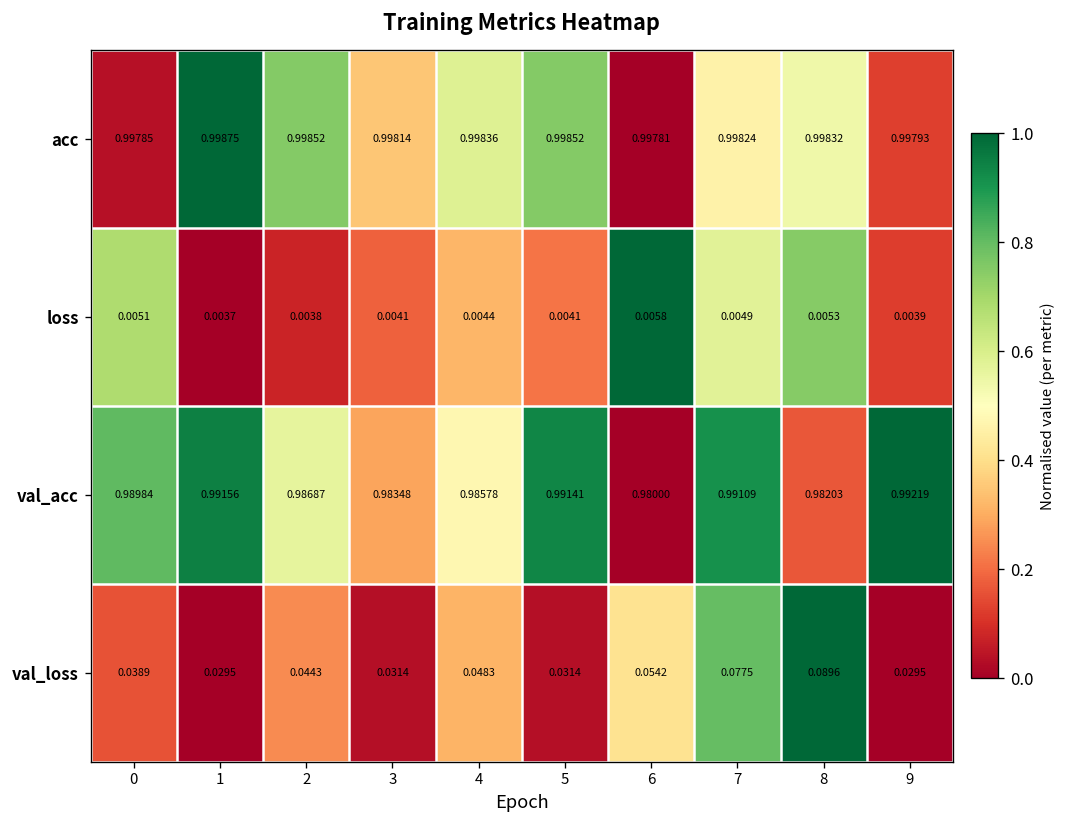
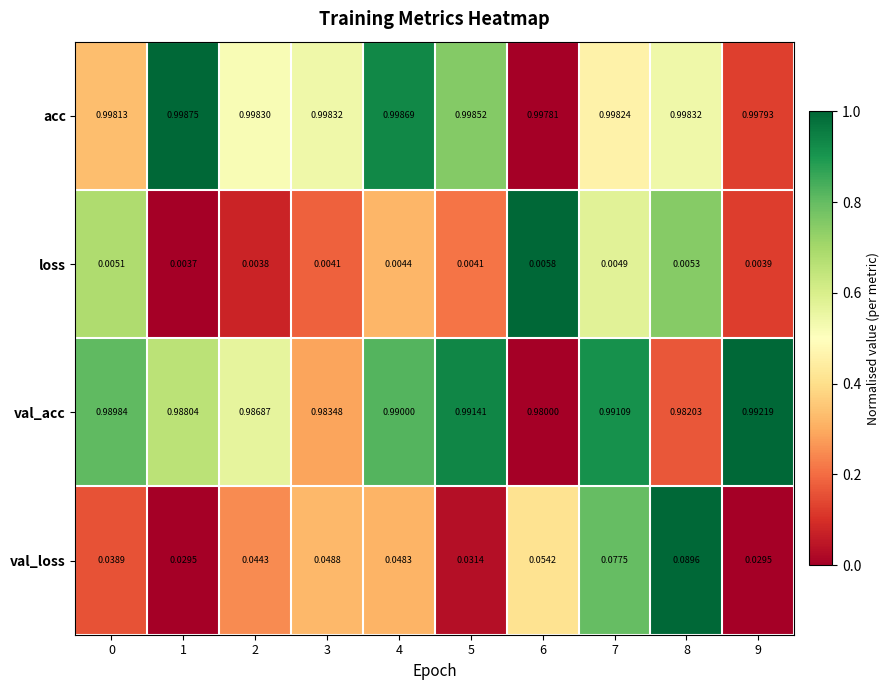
  {
    "acc": {
-     "0": 0.99785,
+     "0": 0.99813,
      "1": 0.99875,
-     "2": 0.99852,
-     "3": 0.99814,
-     "4": 0.99836,
+     "2": 0.99830,
+     "3": 0.99832,
+     "4": 0.99869,
      "5": 0.99852,
      "6": 0.99781,
      "7": 0.99824,
      "8": 0.99832,
      "9": 0.99793
    },
    "loss": {
      "0": 0.0051,
      "1": 0.0037,
      "2": 0.0038,
      "3": 0.0041,
      "4": 0.0044,
      "5": 0.0041,
      "6": 0.0058,
      "7": 0.0049,
      "8": 0.0053,
      "9": 0.0039
    },
    "val_acc": {
      "0": 0.98984,
-     "1": 0.99156,
+     "1": 0.98804,
      "2": 0.98687,
      "3": 0.98348,
-     "4": 0.98578,
+     "4": 0.99000,
      "5": 0.99141,
      "6": 0.98000,
      "7": 0.99109,
      "8": 0.98203,
      "9": 0.99219
    },
    "val_loss": {
      "0": 0.0389,
      "1": 0.0295,
      "2": 0.0443,
-     "3": 0.0314,
+     "3": 0.0488,
      "4": 0.0483,
      "5": 0.0314,
      "6": 0.0542,
      "7": 0.0775,
      "8": 0.0896,
      "9": 0.0295
    }
  }
